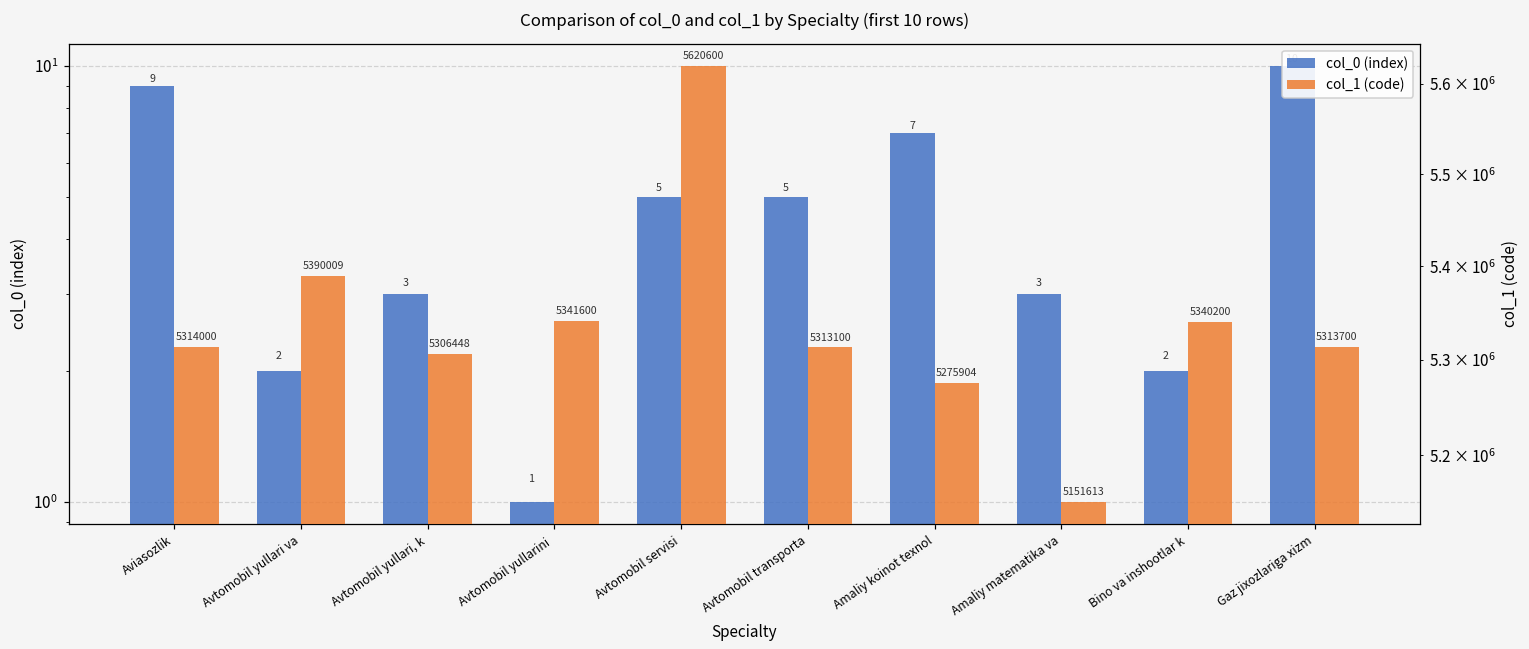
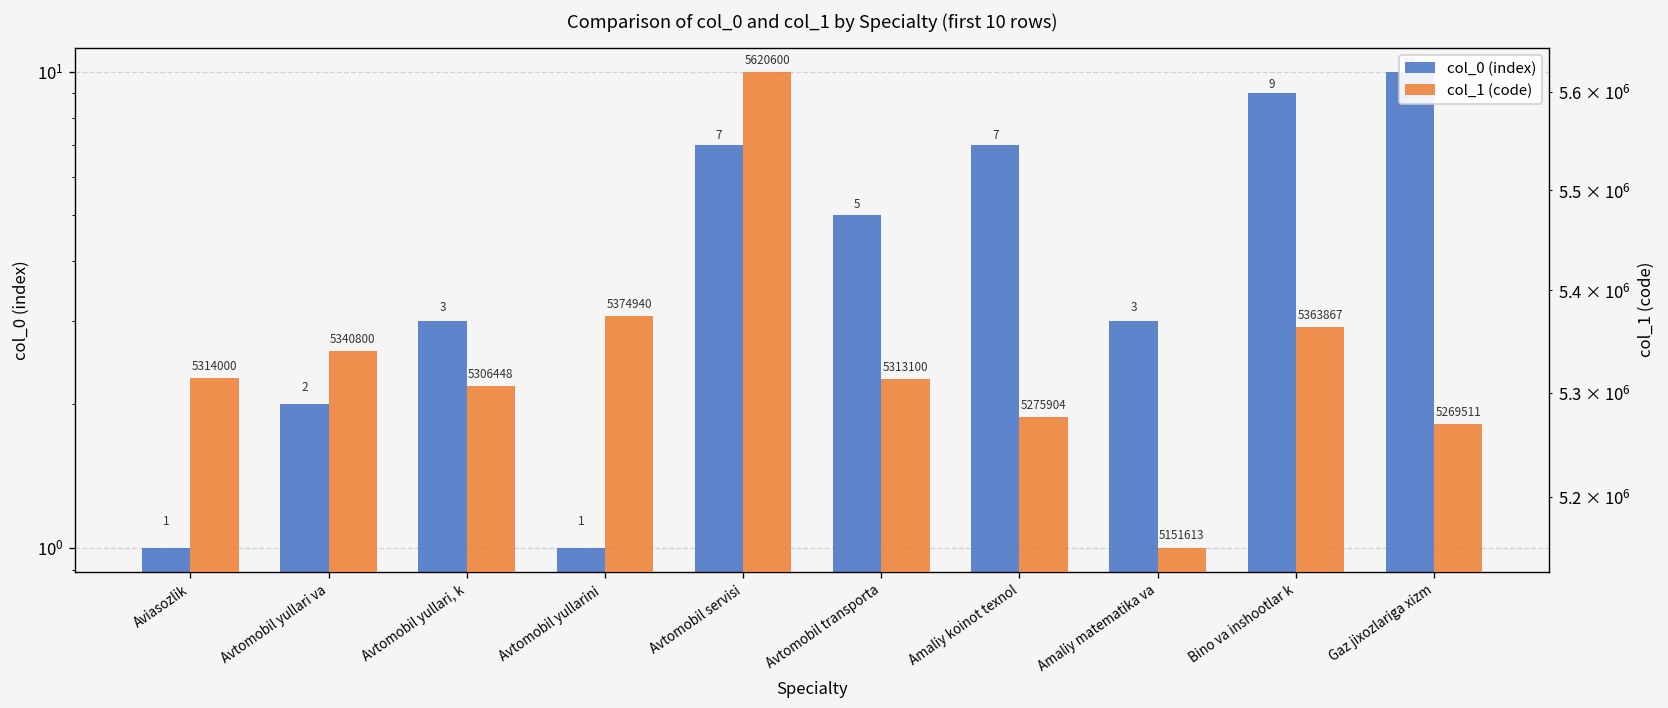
  {
    "col_0 (index)": {
-     "Aviasozlik": 9,
+     "Aviasozlik": 1,
      "Avtomobil yullari va": 2,
      "Avtomobil yullari, k": 3,
      "Avtomobil yullarini": 1,
-     "Avtomobil servisi": 5,
+     "Avtomobil servisi": 7,
      "Avtomobil transporta": 5,
      "Amaliy koinot texnol": 7,
      "Amaliy matematika va": 3,
-     "Bino va inshootlar k": 2
+     "Bino va inshootlar k": 9
    },
    "col_1 (code)": {
      "Aviasozlik": 5314000,
-     "Avtomobil yullari va": 5390009,
+     "Avtomobil yullari va": 5340800,
      "Avtomobil yullari, k": 5306448,
-     "Avtomobil yullarini": 5341600,
+     "Avtomobil yullarini": 5374940,
      "Avtomobil servisi": 5620600,
      "Avtomobil transporta": 5313100,
      "Amaliy koinot texnol": 5275904,
      "Amaliy matematika va": 5151613,
-     "Bino va inshootlar k": 5340200,
-     "Gaz jixozlariga xizm": 5313700
+     "Bino va inshootlar k": 5363867,
+     "Gaz jixozlariga xizm": 5269511
    }
  }
